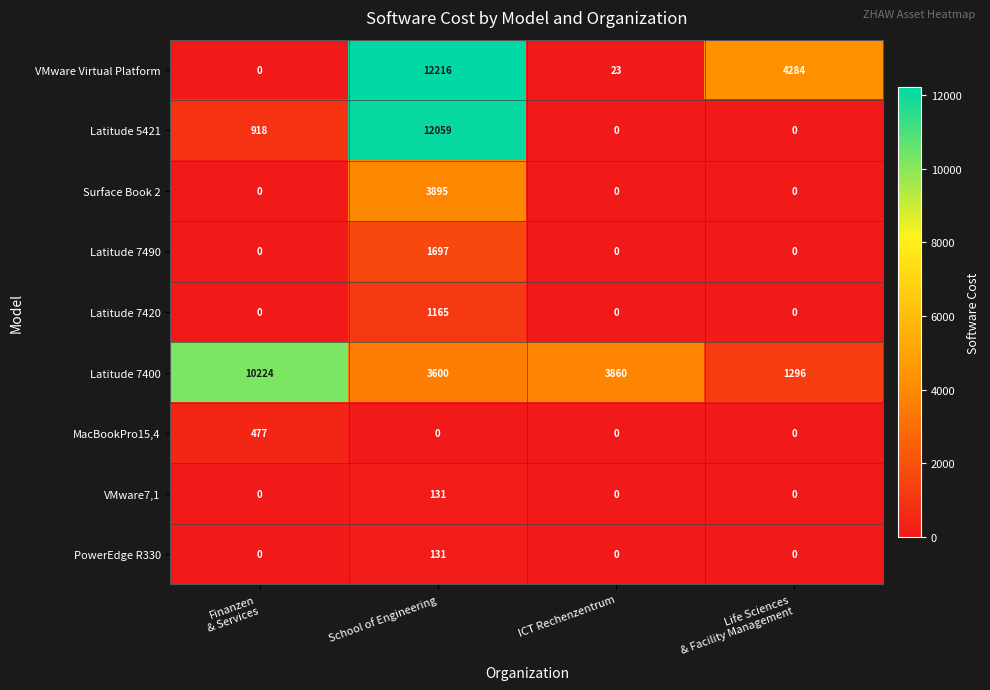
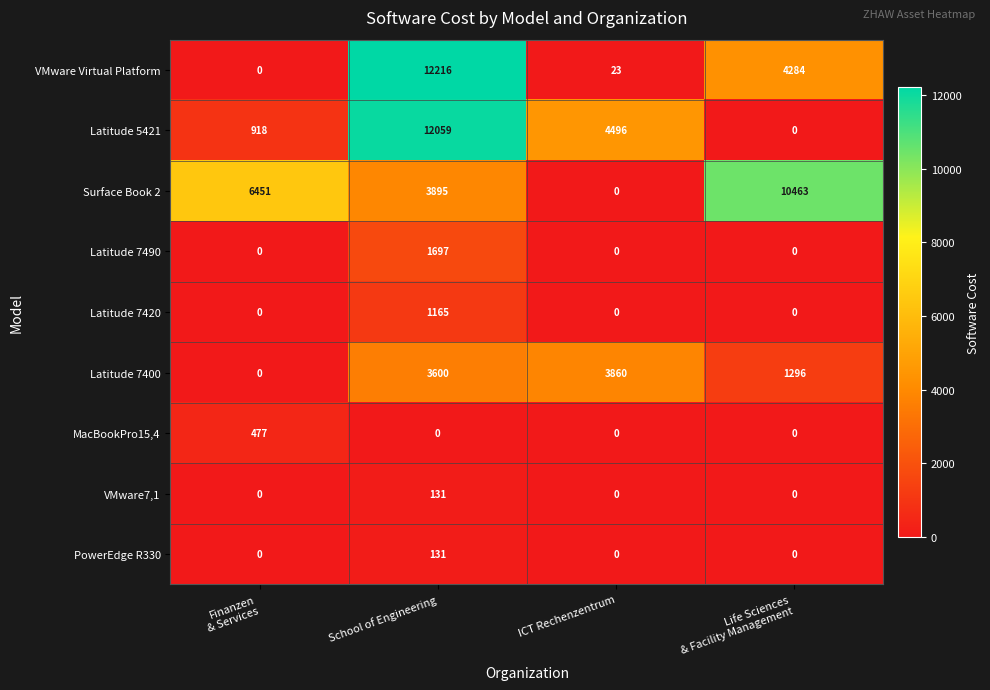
  {
    "VMware Virtual Platform": {
      "Finanzen & Services": 0,
      "School of Engineering": 12216,
      "ICT Rechenzentrum": 23,
      "Life Sciences & Facility Management": 4284
    },
    "Latitude 5421": {
      "Finanzen & Services": 918,
      "School of Engineering": 12059,
-     "ICT Rechenzentrum": 0,
+     "ICT Rechenzentrum": 4496,
      "Life Sciences & Facility Management": 0
    },
    "Surface Book 2": {
-     "Finanzen & Services": 0,
+     "Finanzen & Services": 6451,
      "School of Engineering": 3895,
      "ICT Rechenzentrum": 0,
-     "Life Sciences & Facility Management": 0
+     "Life Sciences & Facility Management": 10463
    },
    "Latitude 7490": {
      "Finanzen & Services": 0,
      "School of Engineering": 1697,
      "ICT Rechenzentrum": 0,
      "Life Sciences & Facility Management": 0
    },
    "Latitude 7420": {
      "Finanzen & Services": 0,
      "School of Engineering": 1165,
      "ICT Rechenzentrum": 0,
      "Life Sciences & Facility Management": 0
    },
    "Latitude 7400": {
-     "Finanzen & Services": 10224,
+     "Finanzen & Services": 0,
      "School of Engineering": 3600,
      "ICT Rechenzentrum": 3860,
      "Life Sciences & Facility Management": 1296
    },
    "MacBookPro15,4": {
      "Finanzen & Services": 477,
      "School of Engineering": 0,
      "ICT Rechenzentrum": 0,
      "Life Sciences & Facility Management": 0
    },
    "VMware7,1": {
      "Finanzen & Services": 0,
      "School of Engineering": 131,
      "ICT Rechenzentrum": 0,
      "Life Sciences & Facility Management": 0
    },
    "PowerEdge R330": {
      "Finanzen & Services": 0,
      "School of Engineering": 131,
      "ICT Rechenzentrum": 0,
      "Life Sciences & Facility Management": 0
    }
  }
